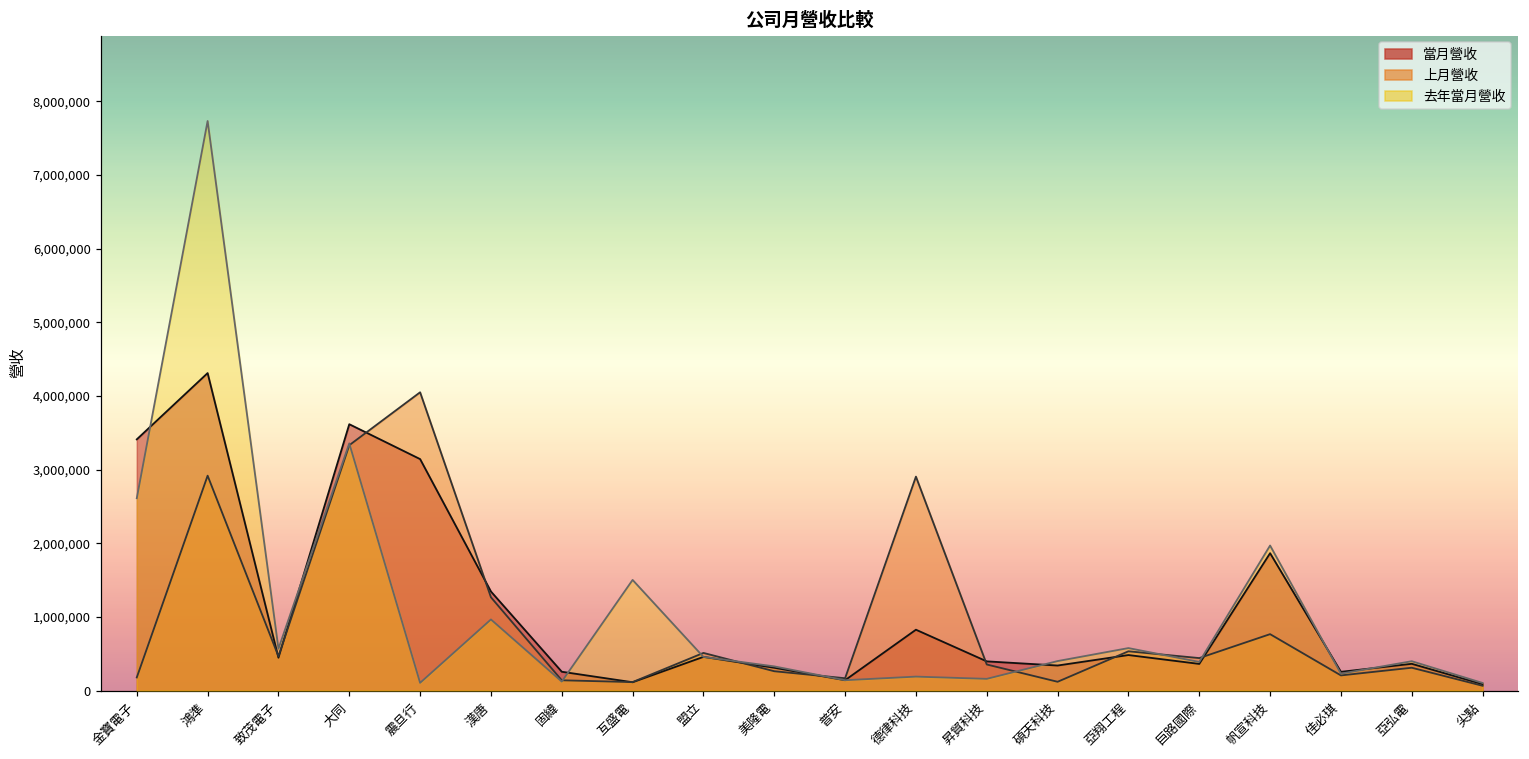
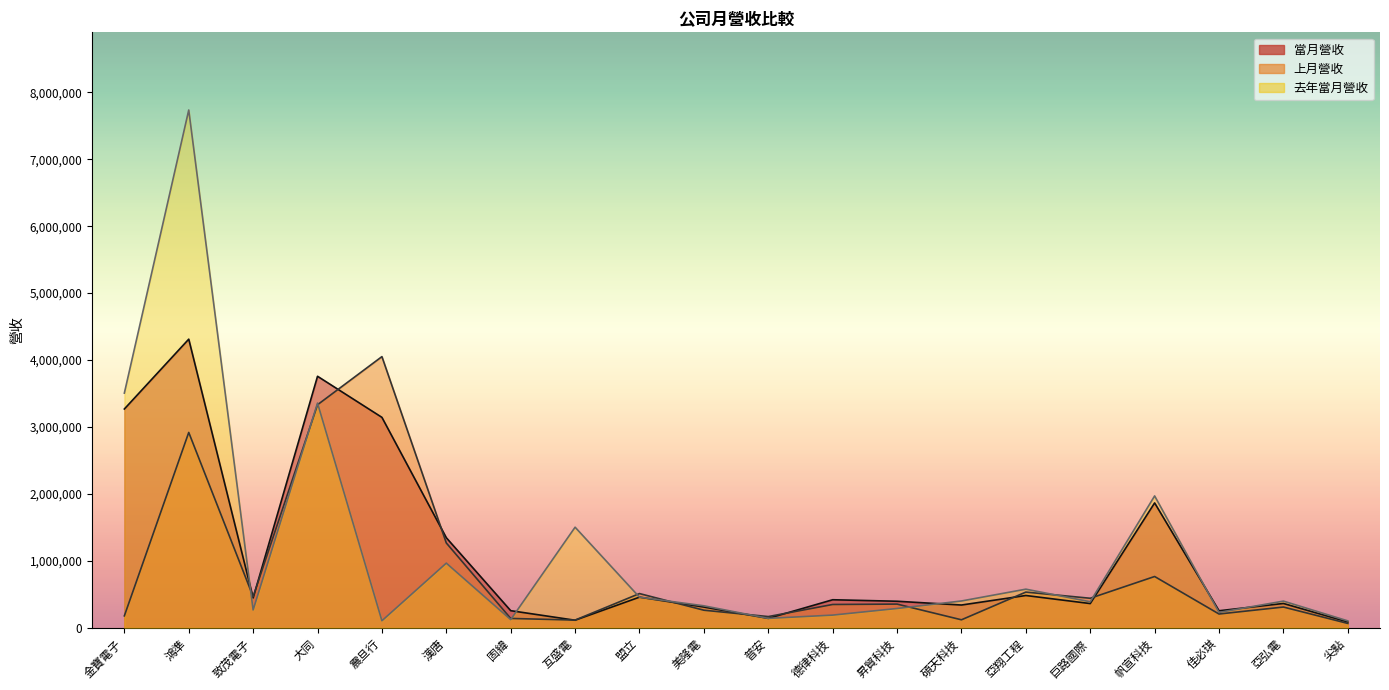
  {
    "當月營收": {
-     "金寶電子": "3,400,000",
+     "金寶電子": "3,300,000",
      "鴻準": "4,300,000",
-     "大同": "3,600,000",
+     "大同": "3,800,000",
      "震旦行": "3,100,000",
      "漢唐": "1,300,000",
      "固緯": "300,000",
-     "德律科技": "800,000",
+     "德律科技": "400,000",
      "昇貿科技": "400,000",
      "碩天科技": "300,000",
      "亞翔工程": "500,000",
      "帆宣科技": "1,900,000"
    },
    "上月營收": {
      "金寶電子": "200,000",
      "鴻準": "2,900,000",
      "震旦行": "4,100,000",
      "漢唐": "1,300,000",
      "盟立": "500,000",
      "美隆電": "300,000",
-     "德律科技": "2,900,000",
+     "德律科技": "300,000",
      "昇貿科技": "400,000",
      "碩天科技": "100,000",
      "亞翔工程": "500,000",
      "巨路國際": "400,000",
      "帆宣科技": "800,000",
      "亞弘電": "300,000"
    },
    "去年當月營收": {
-     "金寶電子": "2,600,000",
+     "金寶電子": "3,500,000",
      "鴻準": "7,700,000",
-     "致茂電子": "600,000",
+     "致茂電子": "300,000",
      "震旦行": "100,000",
      "漢唐": "1,000,000",
      "互盛電": "1,500,000",
      "德律科技": "200,000",
-     "昇貿科技": "200,000",
+     "昇貿科技": "300,000",
      "碩天科技": "400,000",
      "亞翔工程": "600,000",
      "帆宣科技": "2,000,000"
    }
  }
